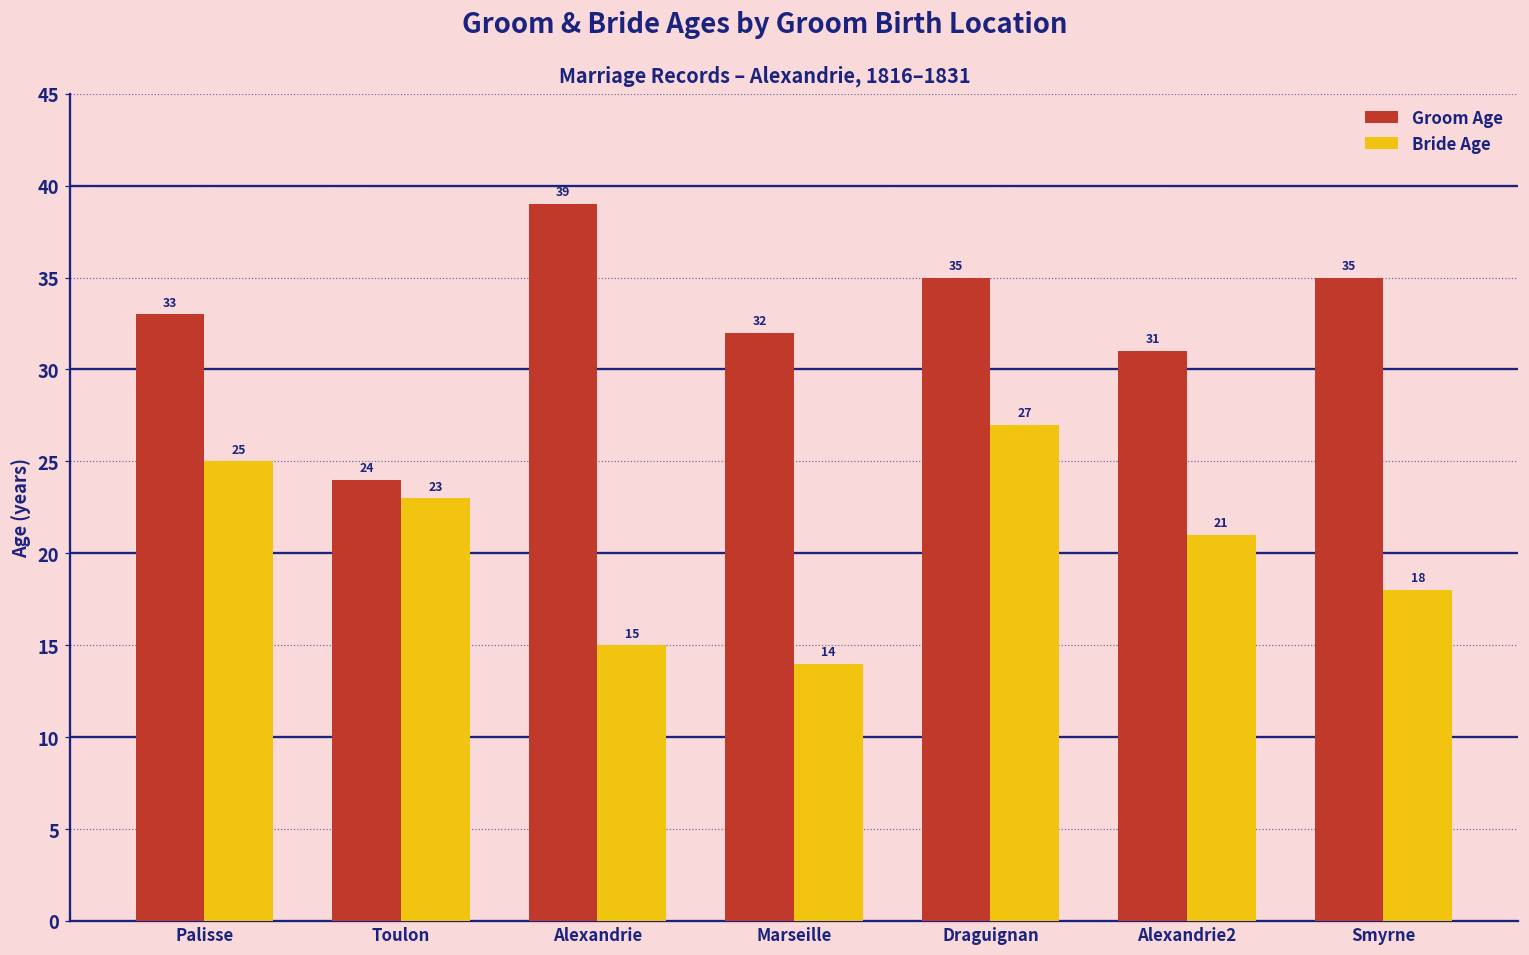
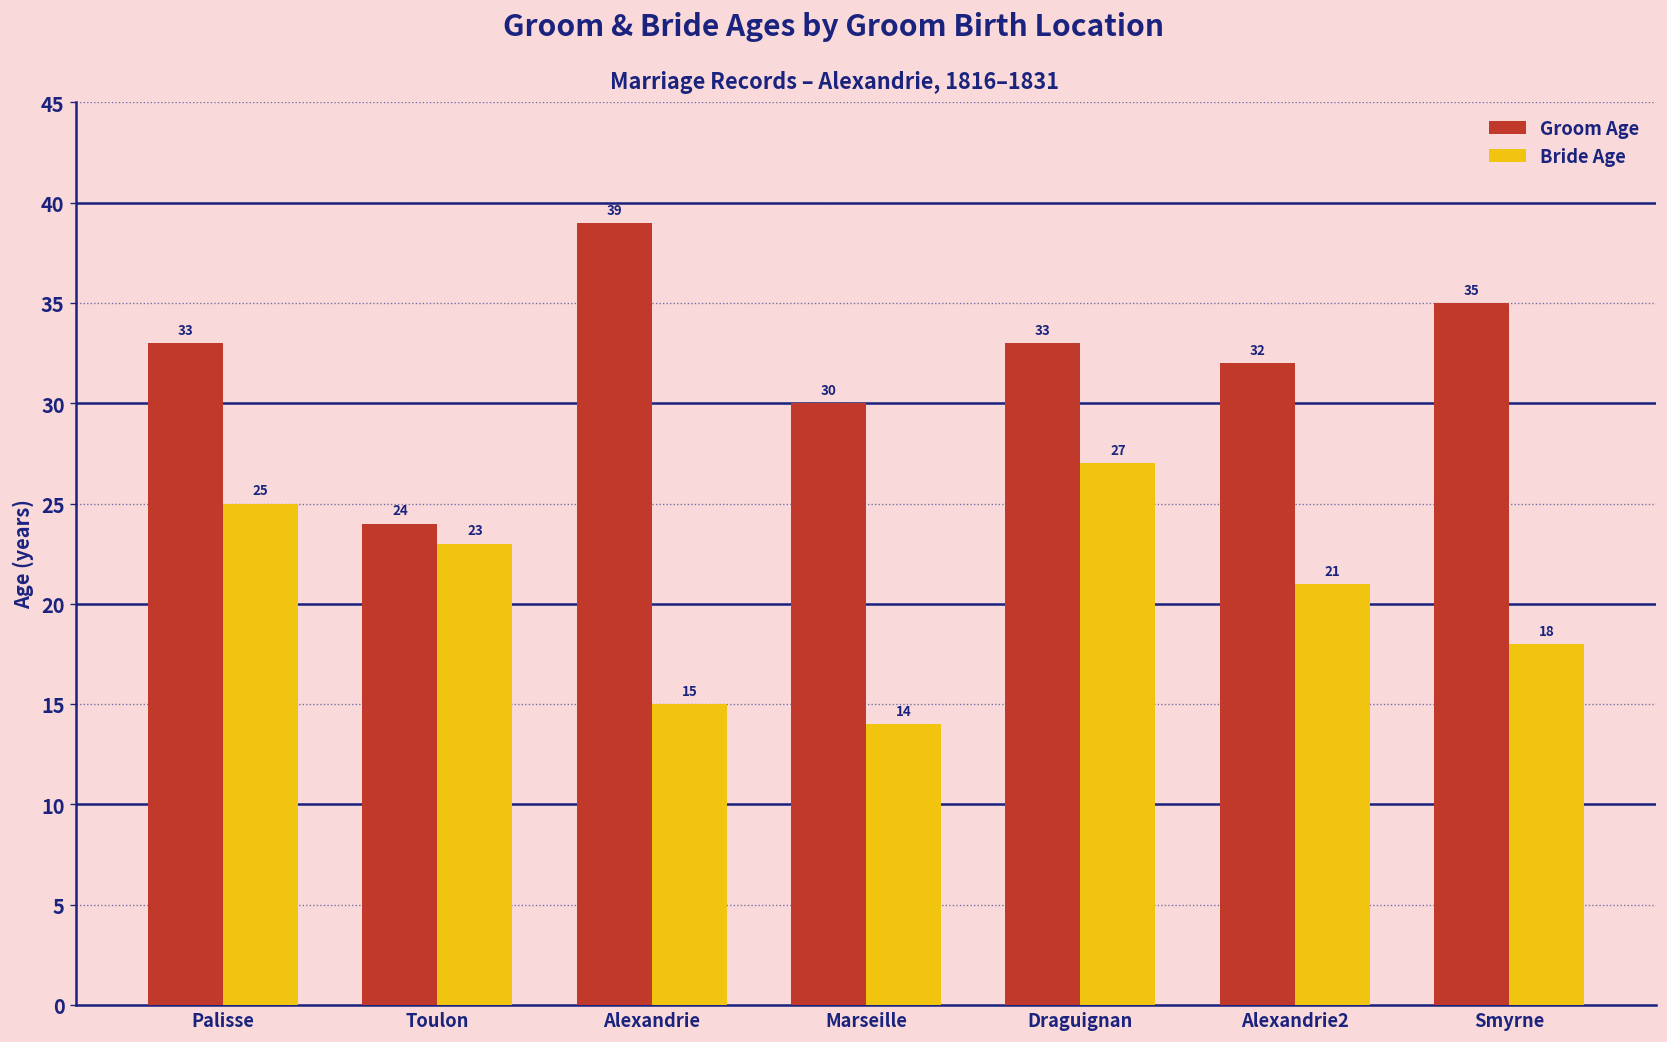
  {
    "Groom Age": {
      "Palisse": 33,
      "Toulon": 24,
      "Alexandrie": 39,
-     "Marseille": 32,
-     "Draguignan": 35,
-     "Alexandrie2": 31,
+     "Marseille": 30,
+     "Draguignan": 33,
+     "Alexandrie2": 32,
      "Smyrne": 35
    },
    "Bride Age": {
      "Palisse": 25,
      "Toulon": 23,
      "Alexandrie": 15,
      "Marseille": 14,
      "Draguignan": 27,
      "Alexandrie2": 21,
      "Smyrne": 18
    }
  }
